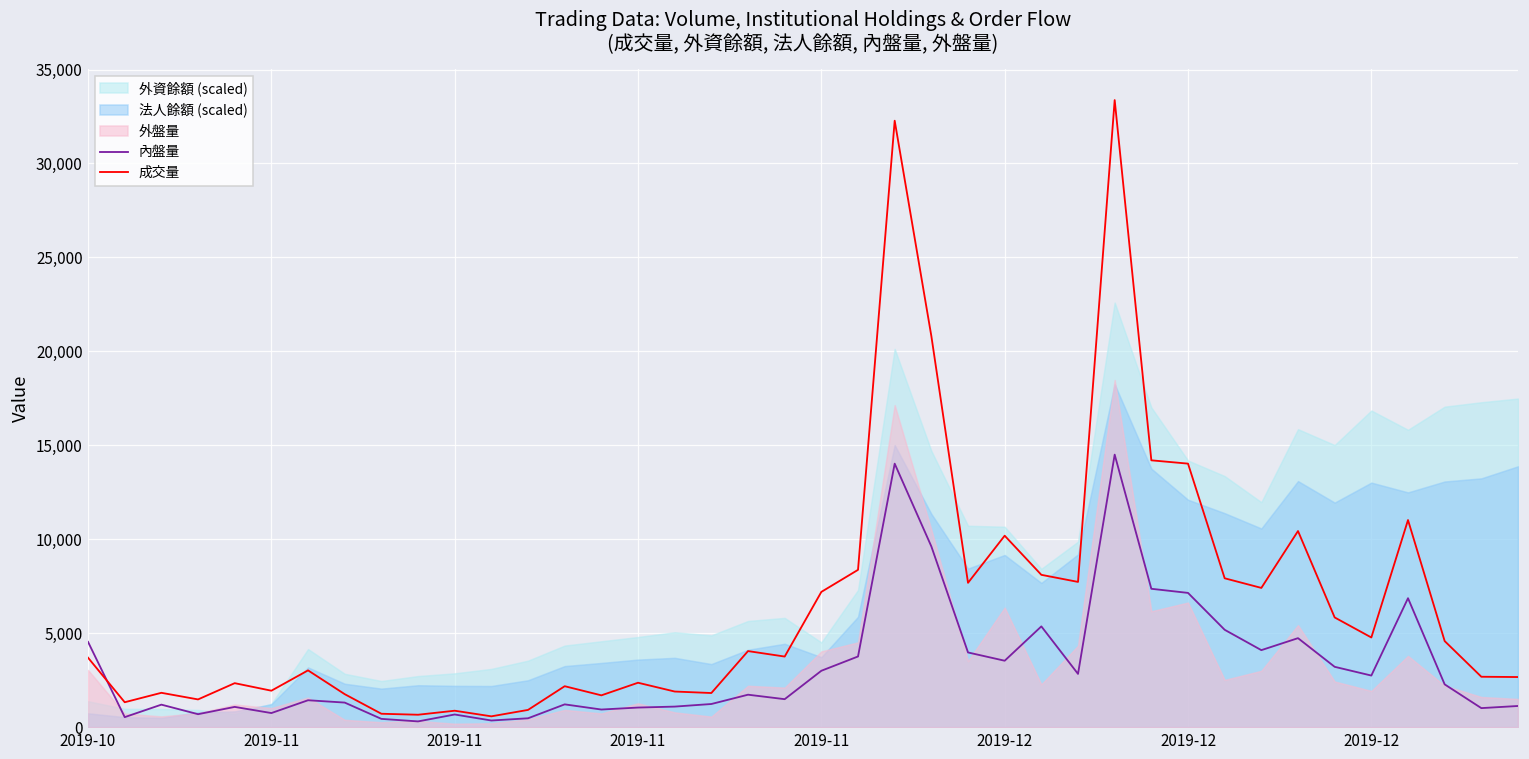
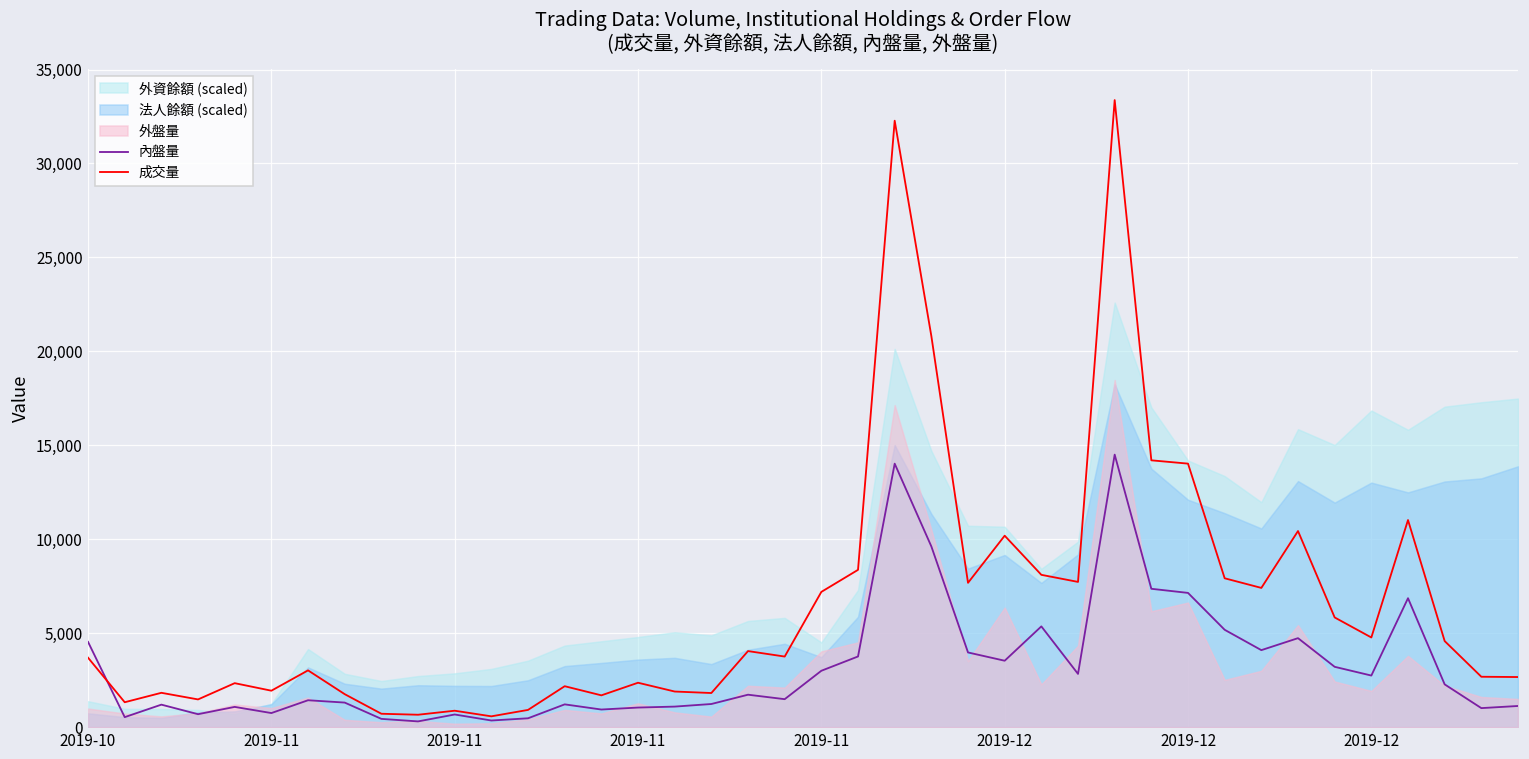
  {
    "內盤量": {
      "2019-10": "4,500"
    },
    "成交量": {
      "2019-10": "3,700"
    },
    "外盤量": {
-     "2019-10": "3,000"
+     "2019-10": "1,000"
    }
  }
